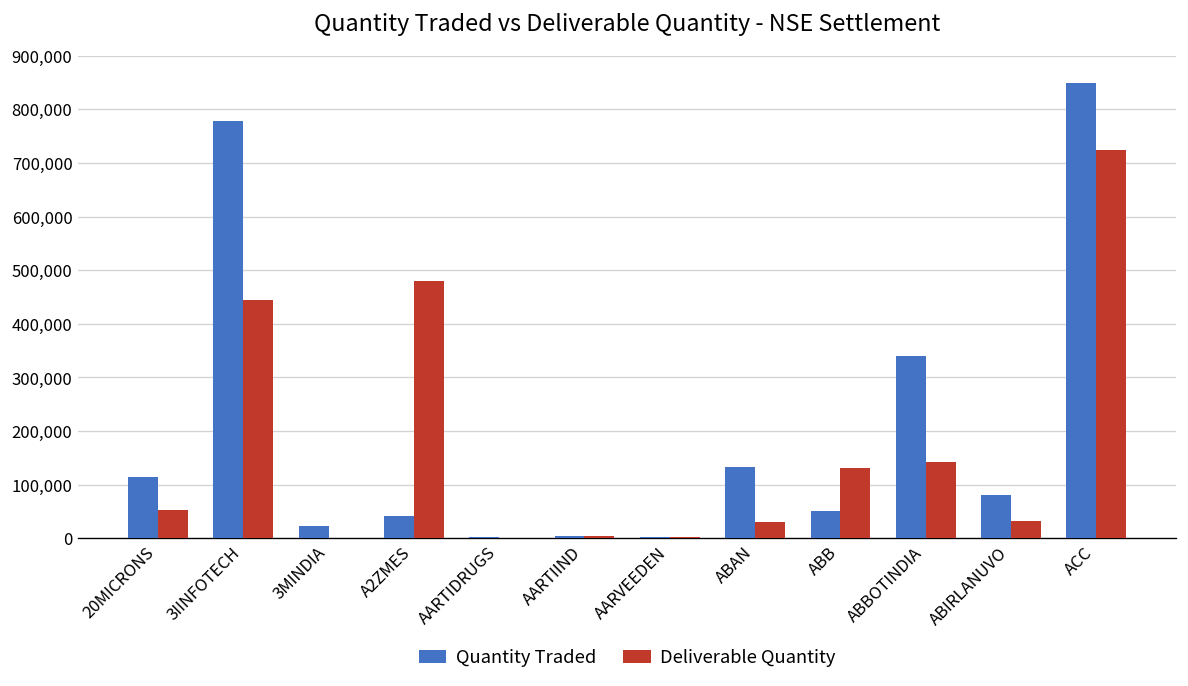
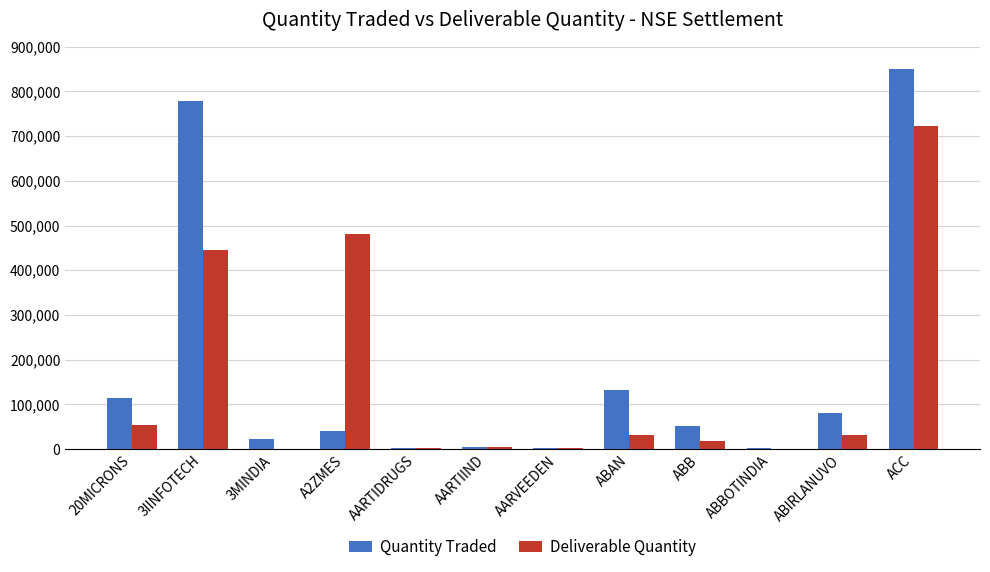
  {
    "Quantity Traded": {
      "20MICRONS": "110,000",
      "3IINFOTECH": "780,000",
      "3MINDIA": "20,000",
      "A2ZMES": "40,000",
      "ABAN": "130,000",
      "ABB": "50,000",
-     "ABBOTINDIA": "340,000",
+     "ABBOTINDIA": "0",
      "ABIRLANUVO": "80,000",
      "ACC": "850,000"
    },
    "Deliverable Quantity": {
      "20MICRONS": "50,000",
      "3IINFOTECH": "440,000",
      "A2ZMES": "480,000",
      "ABAN": "30,000",
-     "ABB": "130,000",
-     "ABBOTINDIA": "140,000",
+     "ABB": "20,000",
+     "ABBOTINDIA": "0",
      "ABIRLANUVO": "30,000",
      "ACC": "720,000"
    }
  }
